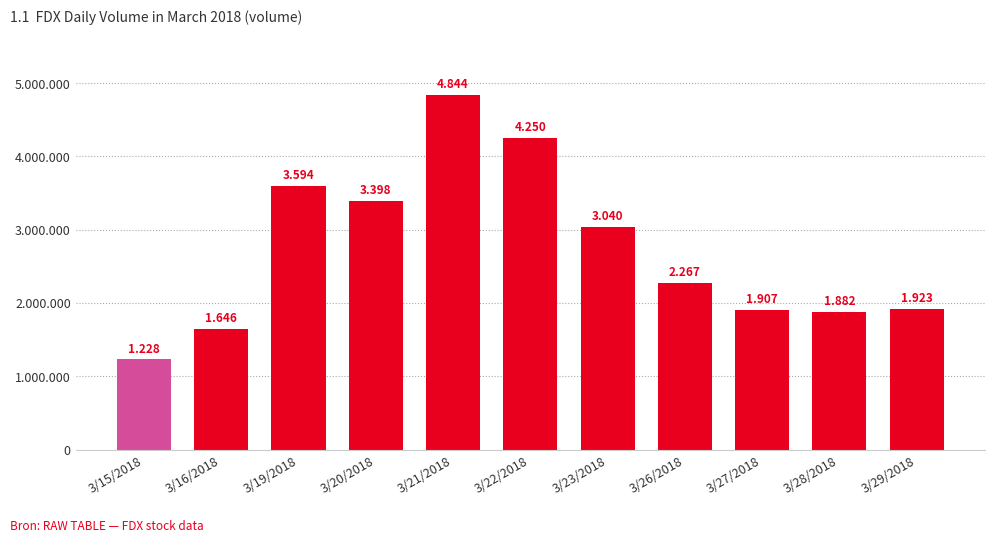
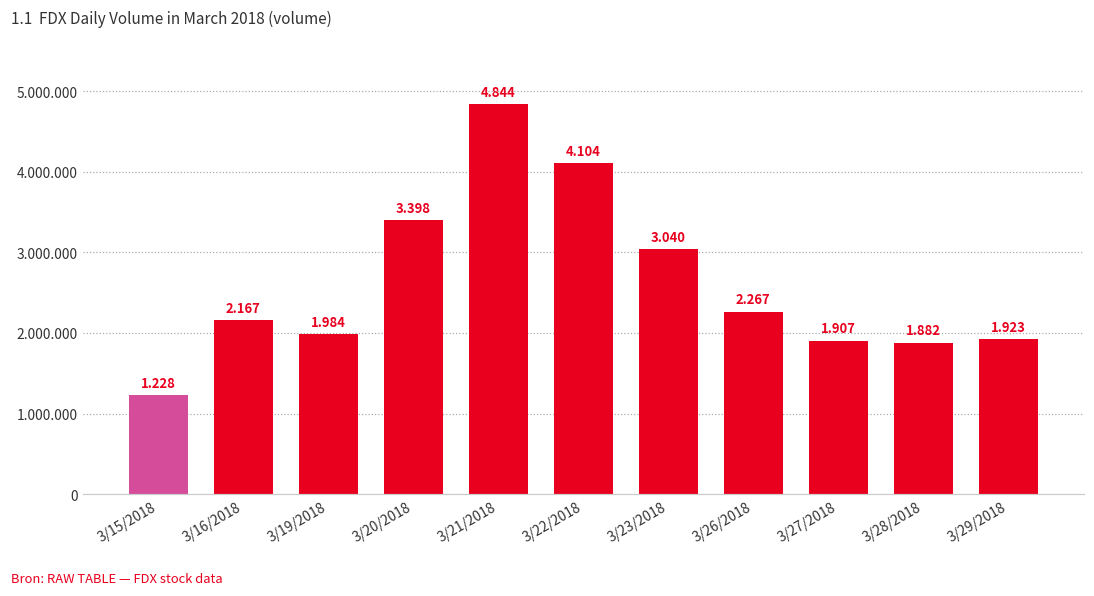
  {
-   "3/16/2018": 1.646,
-   "3/19/2018": 3.594,
-   "3/22/2018": 4.250
+   "3/16/2018": 2.167,
+   "3/19/2018": 1.984,
+   "3/22/2018": 4.104
  }
